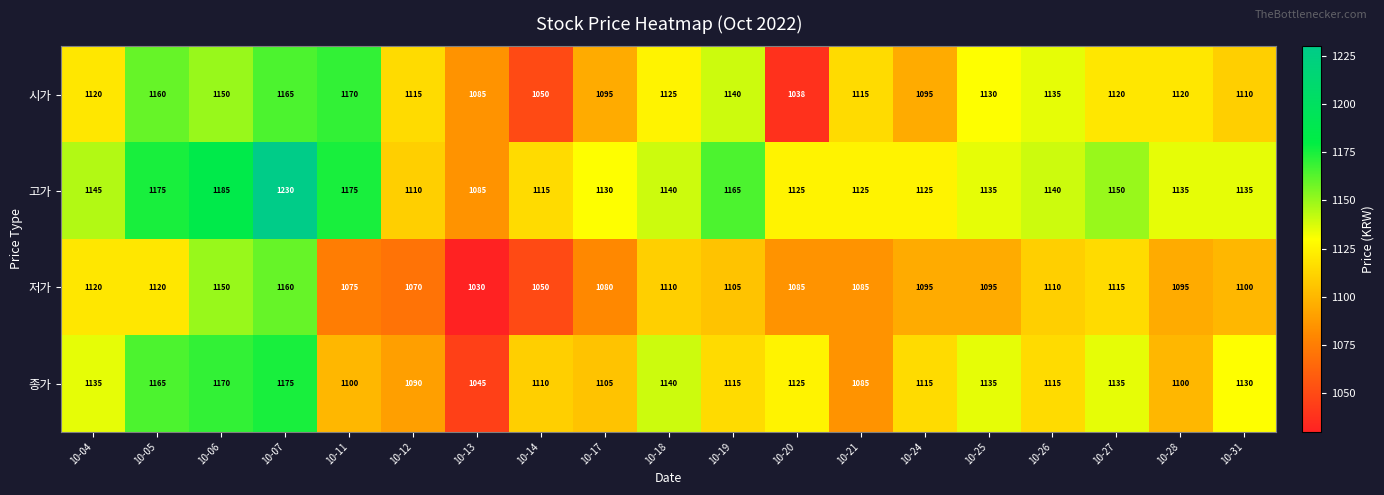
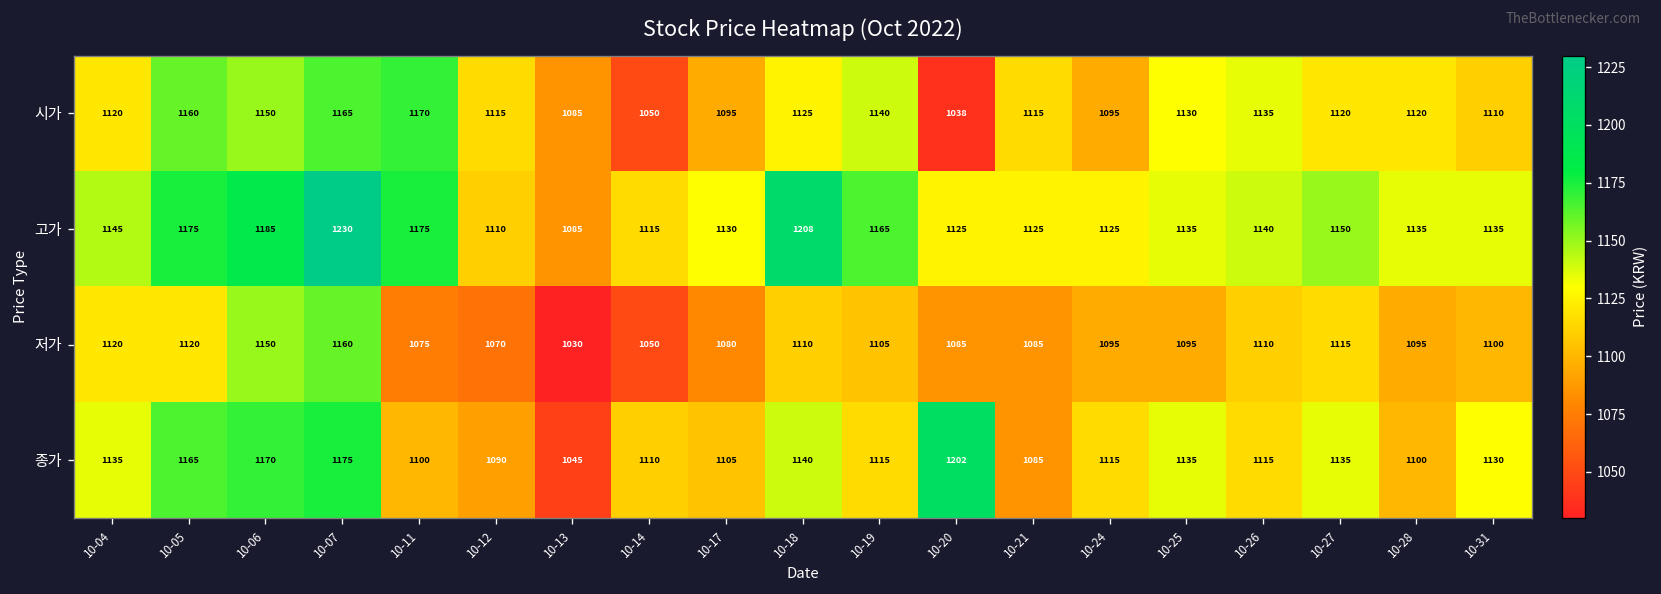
  {
    "시가": {
      "10-04": 1120,
      "10-05": 1160,
      "10-06": 1150,
      "10-07": 1165,
      "10-11": 1170,
      "10-12": 1115,
      "10-13": 1085,
      "10-14": 1050,
      "10-17": 1095,
      "10-18": 1125,
      "10-19": 1140,
      "10-20": 1038,
      "10-21": 1115,
      "10-24": 1095,
      "10-25": 1130,
      "10-26": 1135,
      "10-27": 1120,
      "10-28": 1120,
      "10-31": 1110
    },
    "고가": {
      "10-04": 1145,
      "10-05": 1175,
      "10-06": 1185,
      "10-07": 1230,
      "10-11": 1175,
      "10-12": 1110,
      "10-13": 1085,
      "10-14": 1115,
      "10-17": 1130,
-     "10-18": 1140,
+     "10-18": 1208,
      "10-19": 1165,
      "10-20": 1125,
      "10-21": 1125,
      "10-24": 1125,
      "10-25": 1135,
      "10-26": 1140,
      "10-27": 1150,
      "10-28": 1135,
      "10-31": 1135
    },
    "저가": {
      "10-04": 1120,
      "10-05": 1120,
      "10-06": 1150,
      "10-07": 1160,
      "10-11": 1075,
      "10-12": 1070,
      "10-13": 1030,
      "10-14": 1050,
      "10-17": 1080,
      "10-18": 1110,
      "10-19": 1105,
      "10-20": 1085,
      "10-21": 1085,
      "10-24": 1095,
      "10-25": 1095,
      "10-26": 1110,
      "10-27": 1115,
      "10-28": 1095,
      "10-31": 1100
    },
    "종가": {
      "10-04": 1135,
      "10-05": 1165,
      "10-06": 1170,
      "10-07": 1175,
      "10-11": 1100,
      "10-12": 1090,
      "10-13": 1045,
      "10-14": 1110,
      "10-17": 1105,
      "10-18": 1140,
      "10-19": 1115,
-     "10-20": 1125,
+     "10-20": 1202,
      "10-21": 1085,
      "10-24": 1115,
      "10-25": 1135,
      "10-26": 1115,
      "10-27": 1135,
      "10-28": 1100,
      "10-31": 1130
    }
  }
